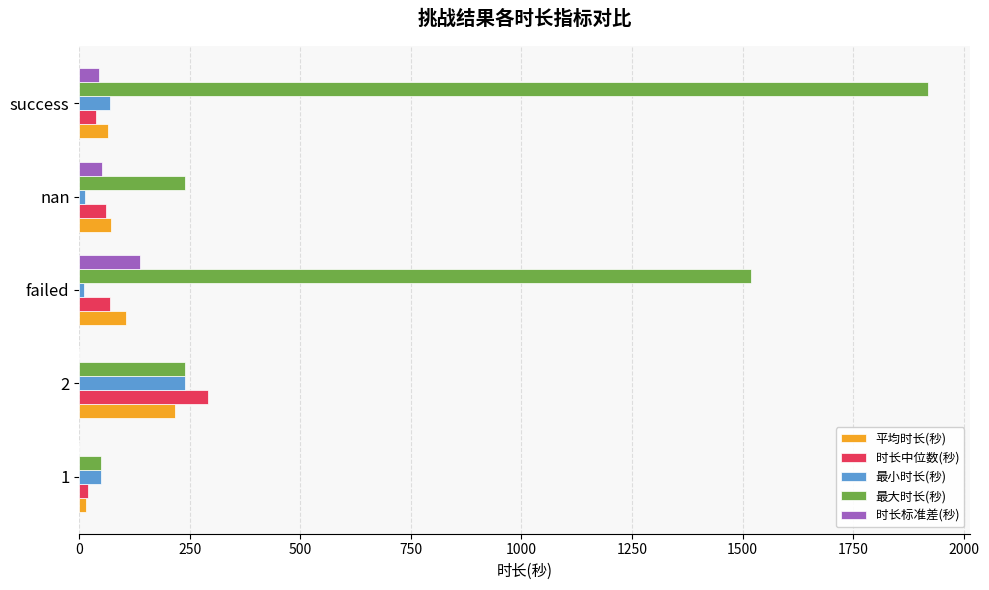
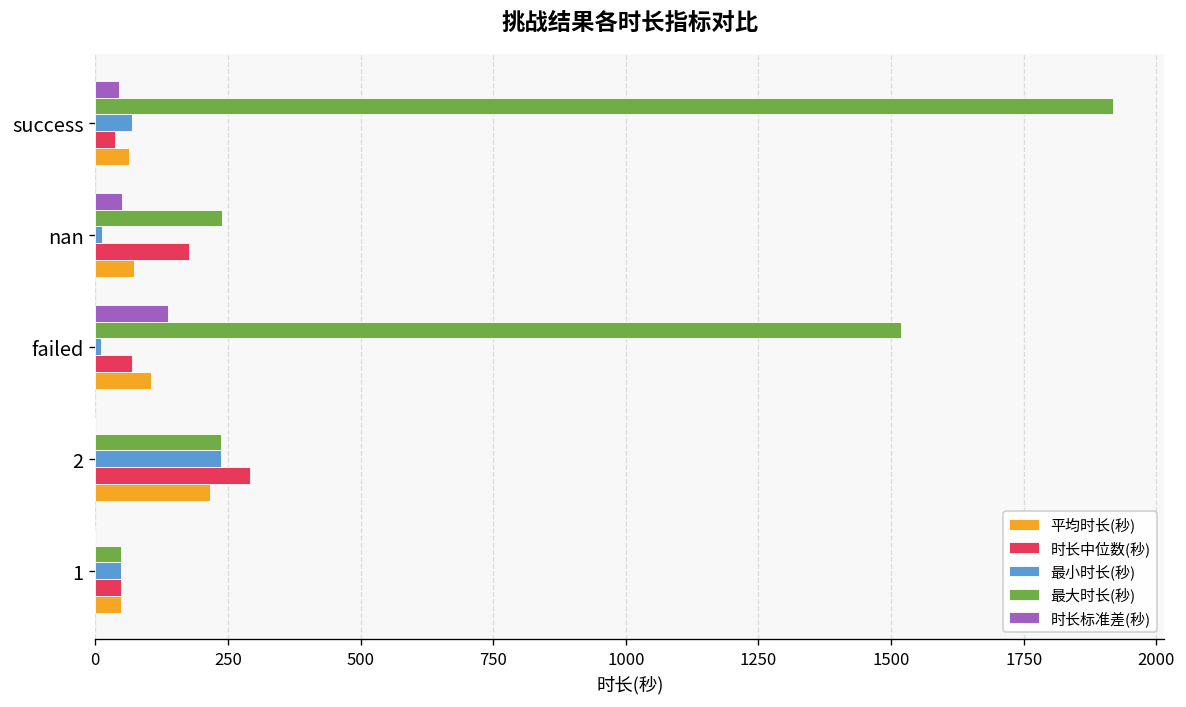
  {
    "平均时长(秒)": {
      "success": 60,
      "nan": 70,
      "failed": 110,
      "2": 220,
-     "1": 10
+     "1": 50
    },
    "时长中位数(秒)": {
      "success": 40,
-     "nan": 60,
+     "nan": 180,
      "failed": 70,
      "2": 290,
-     "1": 20
+     "1": 50
    },
    "最小时长(秒)": {
      "success": 70,
      "nan": 10,
      "failed": 10,
      "2": 240,
      "1": 50
    },
    "最大时长(秒)": {
      "success": 1920,
      "nan": 240,
      "failed": 1520,
      "2": 240,
      "1": 50
    },
    "时长标准差(秒)": {
      "success": 40,
      "nan": 50,
      "failed": 140,
      "2": 0,
      "1": 0
    }
  }
